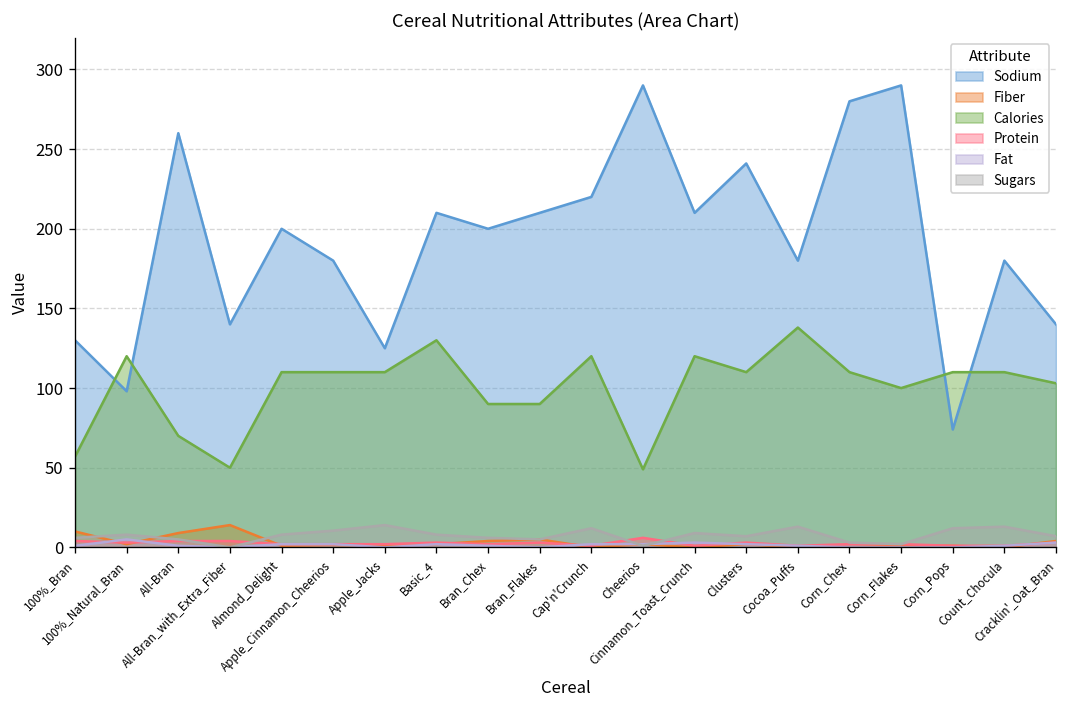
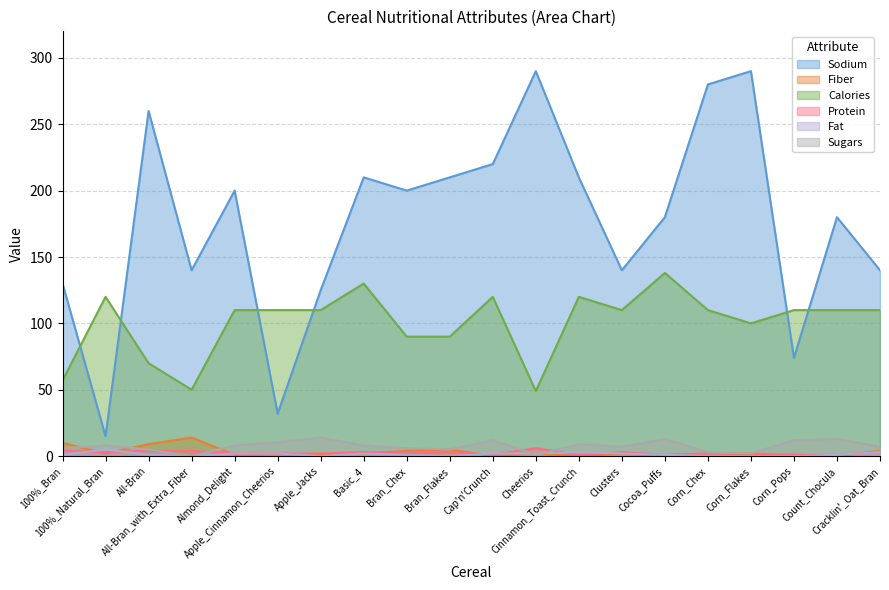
  {
    "Sodium": {
      "100%_Bran": 130,
-     "100%_Natural_Bran": 98,
+     "100%_Natural_Bran": 15,
      "All-Bran": 260,
      "All-Bran_with_Extra_Fiber": 140,
      "Almond_Delight": 200,
-     "Apple_Cinnamon_Cheerios": 180,
+     "Apple_Cinnamon_Cheerios": 32,
      "Apple_Jacks": 125,
      "Basic_4": 210,
      "Bran_Chex": 200,
      "Bran_Flakes": 210,
      "Cap'n'Crunch": 220,
      "Cheerios": 290,
      "Cinnamon_Toast_Crunch": 210,
-     "Clusters": 241,
+     "Clusters": 140,
      "Cocoa_Puffs": 180,
      "Corn_Chex": 280,
      "Corn_Flakes": 290,
      "Corn_Pops": 74,
      "Count_Chocula": 180,
      "Cracklin'_Oat_Bran": 140
    },
    "Calories": {
      "100%_Bran": 57,
      "100%_Natural_Bran": 120,
      "All-Bran": 70,
      "All-Bran_with_Extra_Fiber": 50,
      "Almond_Delight": 110,
      "Apple_Cinnamon_Cheerios": 110,
      "Apple_Jacks": 110,
      "Basic_4": 130,
      "Bran_Chex": 90,
      "Bran_Flakes": 90,
      "Cap'n'Crunch": 120,
      "Cheerios": 49,
      "Cinnamon_Toast_Crunch": 120,
      "Clusters": 110,
      "Cocoa_Puffs": 138,
      "Corn_Chex": 110,
      "Corn_Flakes": 100,
      "Corn_Pops": 110,
      "Count_Chocula": 110,
-     "Cracklin'_Oat_Bran": 103
+     "Cracklin'_Oat_Bran": 110
    }
  }
